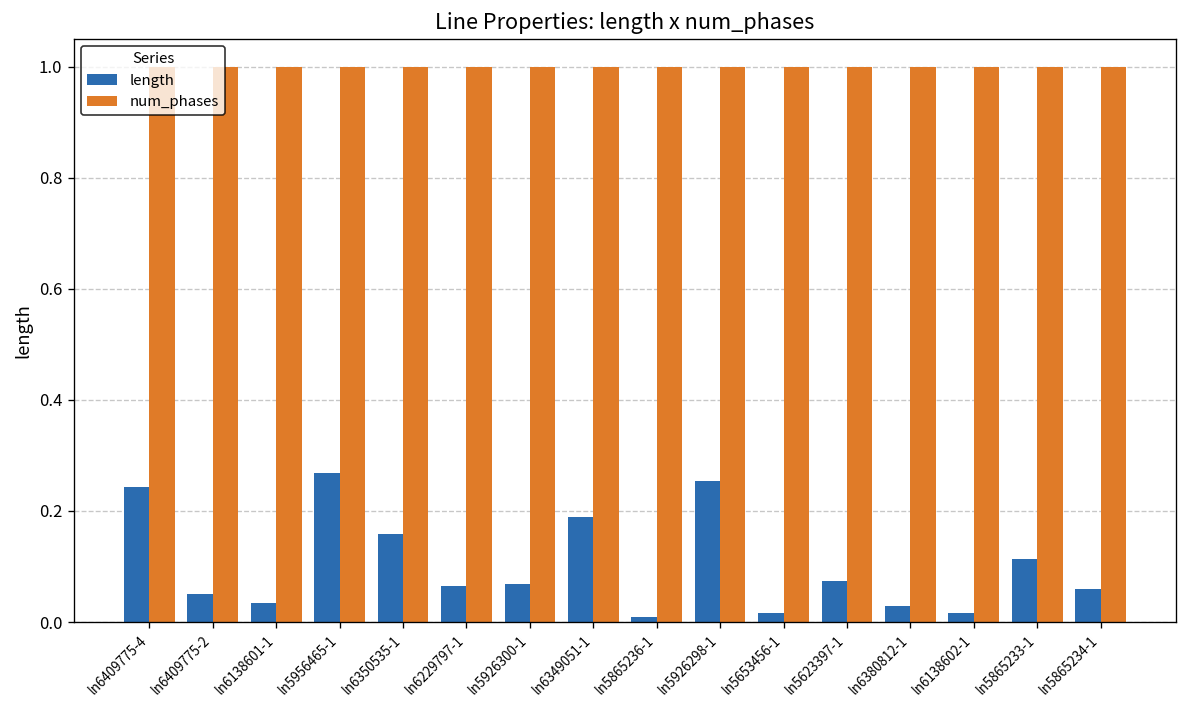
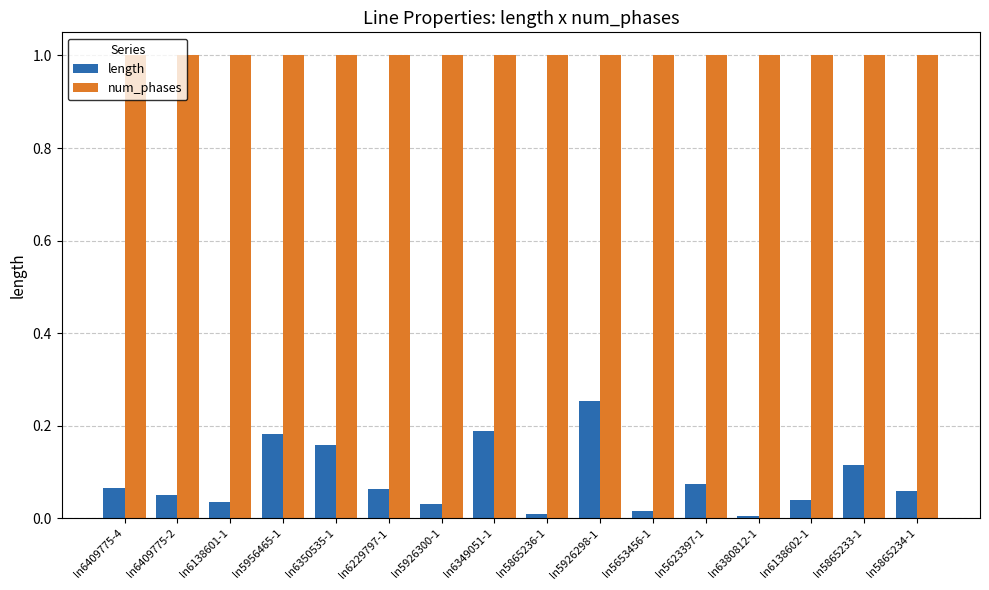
  {
    "length": {
-     "ln6409775-4": 0.24,
+     "ln6409775-4": 0.07,
      "ln6409775-2": 0.05,
      "ln6138601-1": 0.03,
-     "ln5956465-1": 0.27,
+     "ln5956465-1": 0.18,
      "ln6350535-1": 0.16,
      "ln6229797-1": 0.06,
-     "ln5926300-1": 0.07,
+     "ln5926300-1": 0.03,
      "ln6349051-1": 0.19,
      "ln5865236-1": 0.01,
      "ln5926298-1": 0.25,
      "ln5653456-1": 0.02,
      "ln5623397-1": 0.07,
-     "ln6380812-1": 0.03,
-     "ln6138602-1": 0.02,
+     "ln6380812-1": 0.01,
+     "ln6138602-1": 0.04,
      "ln5865233-1": 0.11,
      "ln5865234-1": 0.06
    },
    "num_phases": {
      "ln6409775-2": 1.00,
      "ln6138601-1": 1.00,
      "ln5956465-1": 1.00,
      "ln6350535-1": 1.00,
      "ln6229797-1": 1.00,
      "ln5926300-1": 1.00,
      "ln6349051-1": 1.00,
      "ln5865236-1": 1.00,
      "ln5926298-1": 1.00,
      "ln5653456-1": 1.00,
      "ln5623397-1": 1.00,
      "ln6380812-1": 1.00,
      "ln6138602-1": 1.00,
      "ln5865233-1": 1.00,
      "ln5865234-1": 1.00
    }
  }
